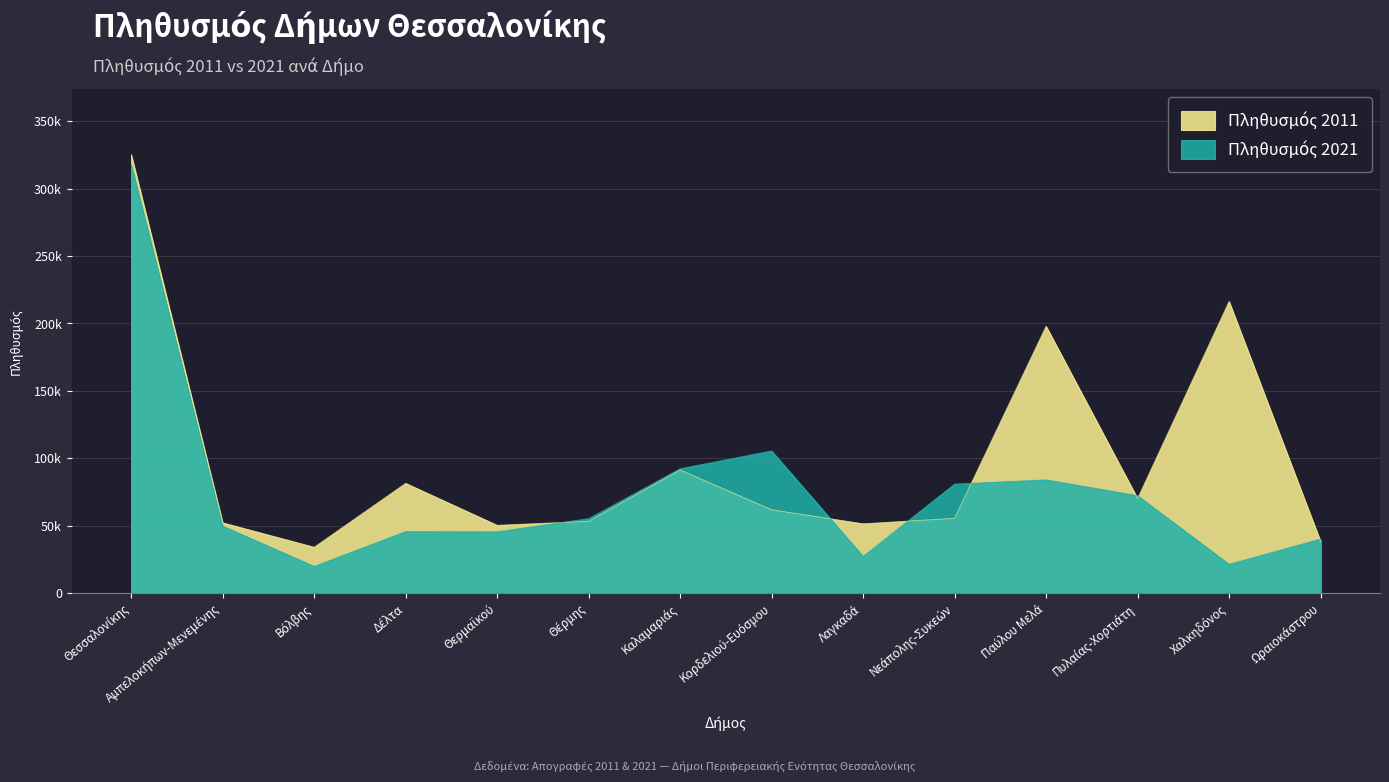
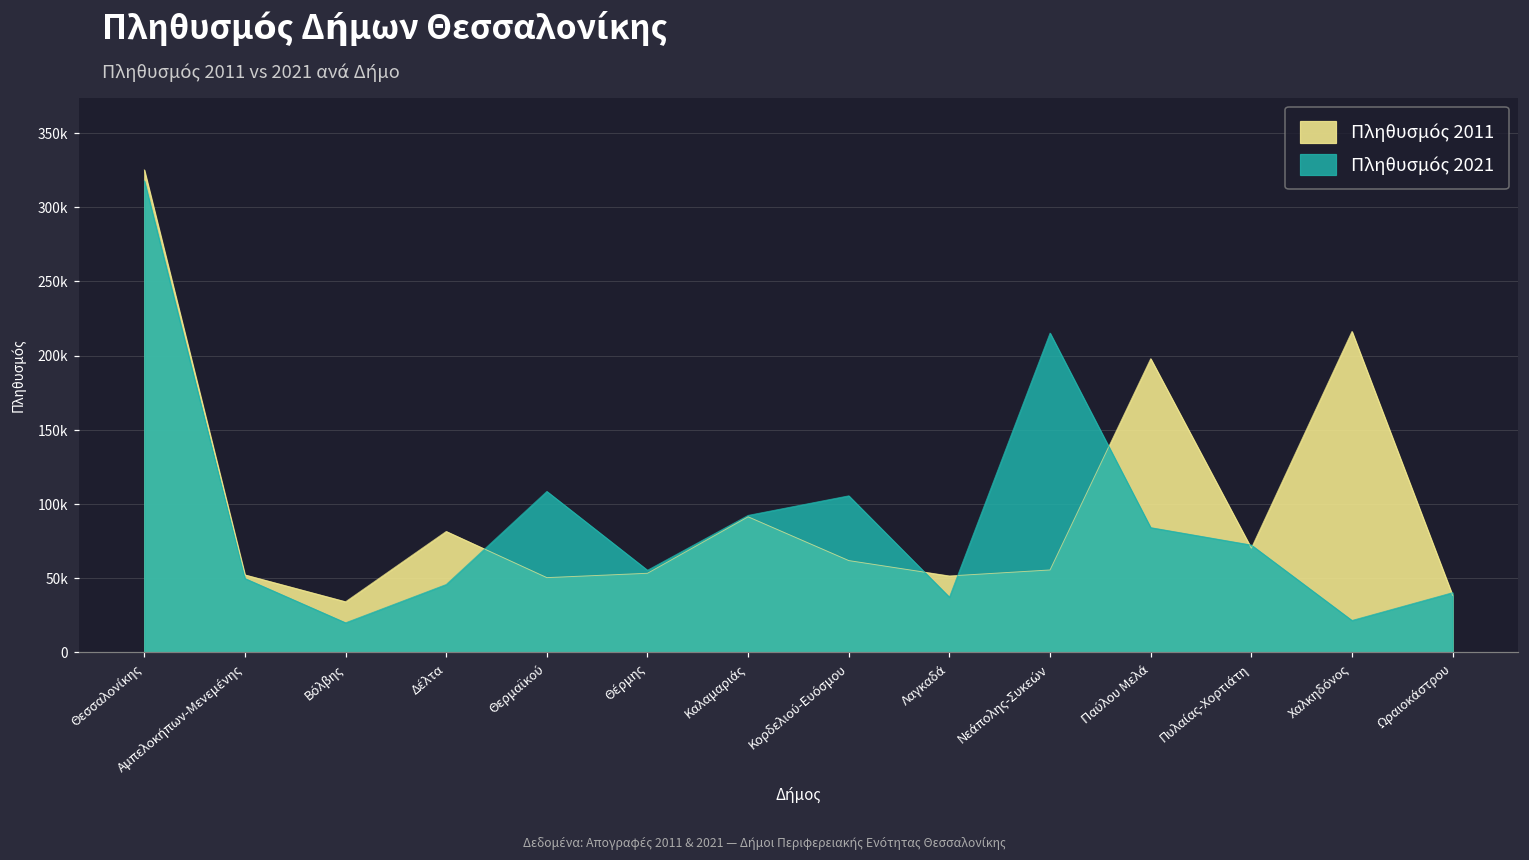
  {
    "Πληθυσμός 2011": {
      "Θεσσαλονίκης": 325000,
      "Αμπελοκήπων-Μενεμένης": 52000,
      "Βόλβης": 34000,
      "Δέλτα": 81000,
      "Θερμαϊκού": 50000,
      "Θέρμης": 53000,
      "Κορδελιού-Ευόσμου": 62000,
      "Λαγκαδά": 51000,
      "Νεάπολης-Συκεών": 55000,
      "Παύλου Μελά": 198000,
      "Πυλαίας-Χορτιάτη": 70000,
      "Χαλκηδόνος": 216000
    },
    "Πληθυσμός 2021": {
      "Θεσσαλονίκης": 318000,
      "Αμπελοκήπων-Μενεμένης": 50000,
      "Βόλβης": 20000,
      "Δέλτα": 46000,
-     "Θερμαϊκού": 45000,
+     "Θερμαϊκού": 108000,
      "Θέρμης": 55000,
      "Κορδελιού-Ευόσμου": 105000,
-     "Λαγκαδά": 27000,
-     "Νεάπολης-Συκεών": 81000,
+     "Λαγκαδά": 37000,
+     "Νεάπολης-Συκεών": 215000,
      "Παύλου Μελά": 84000,
      "Πυλαίας-Χορτιάτη": 72000,
      "Χαλκηδόνος": 21000
    }
  }
